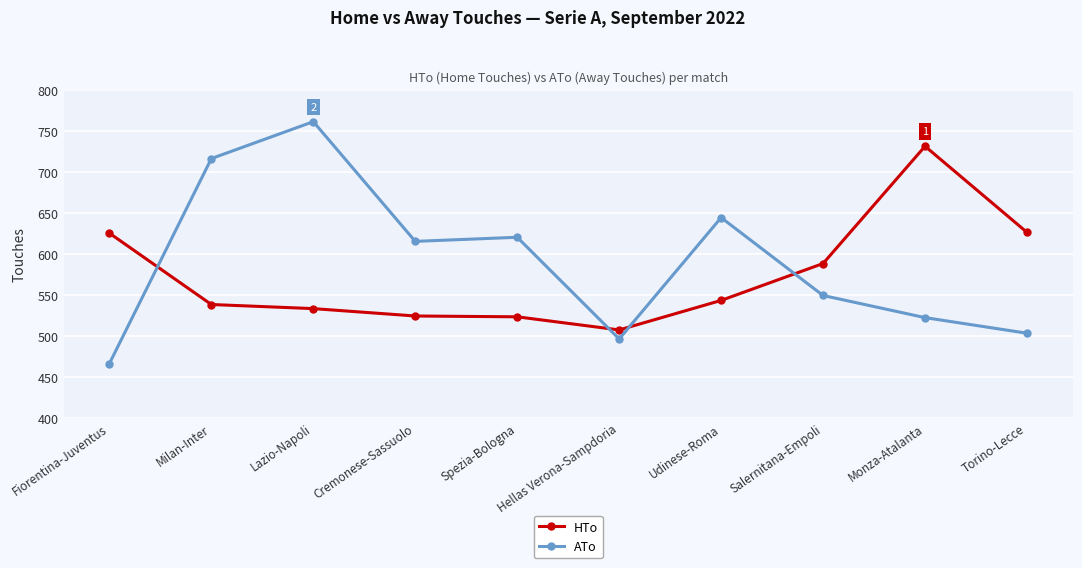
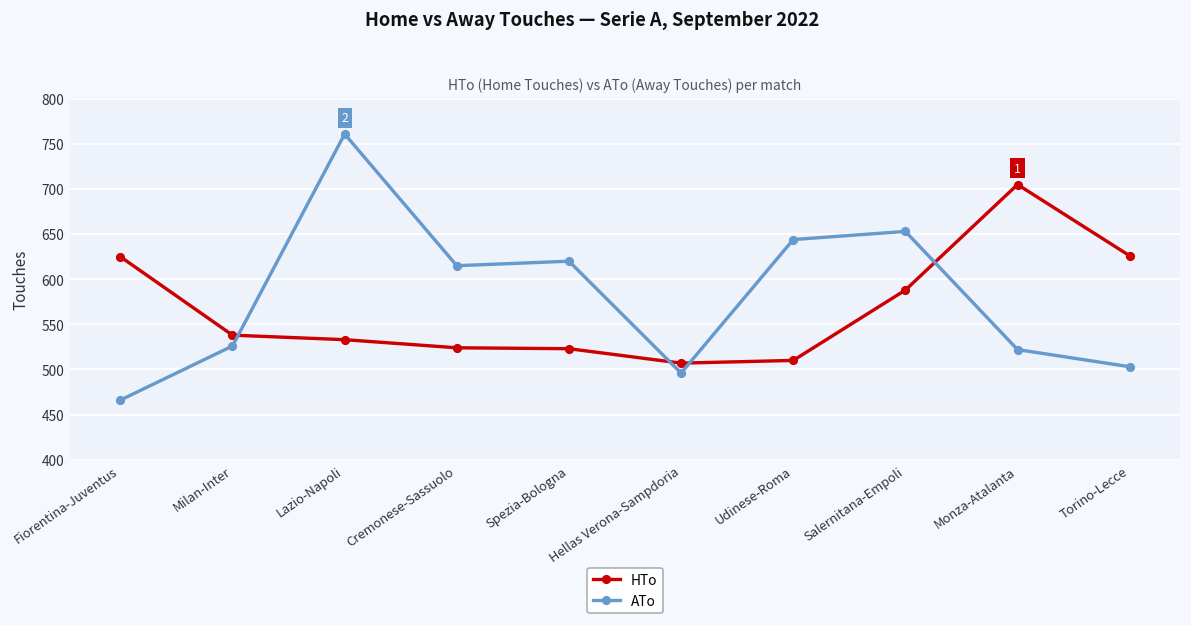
  {
    "HTo": {
      "Fiorentina-Juventus": 630,
      "Milan-Inter": 540,
      "Lazio-Napoli": 530,
      "Cremonese-Sassuolo": 520,
      "Spezia-Bologna": 520,
      "Hellas Verona-Sampdoria": 510,
-     "Udinese-Roma": 540,
+     "Udinese-Roma": 510,
      "Salernitana-Empoli": 590,
-     "Monza-Atalanta": 730,
+     "Monza-Atalanta": 710,
      "Torino-Lecce": 630
    },
    "ATo": {
      "Fiorentina-Juventus": 470,
-     "Milan-Inter": 720,
+     "Milan-Inter": 530,
      "Cremonese-Sassuolo": 620,
      "Spezia-Bologna": 620,
      "Hellas Verona-Sampdoria": 500,
      "Udinese-Roma": 640,
-     "Salernitana-Empoli": 550,
+     "Salernitana-Empoli": 650,
      "Monza-Atalanta": 520,
      "Torino-Lecce": 500
    }
  }
